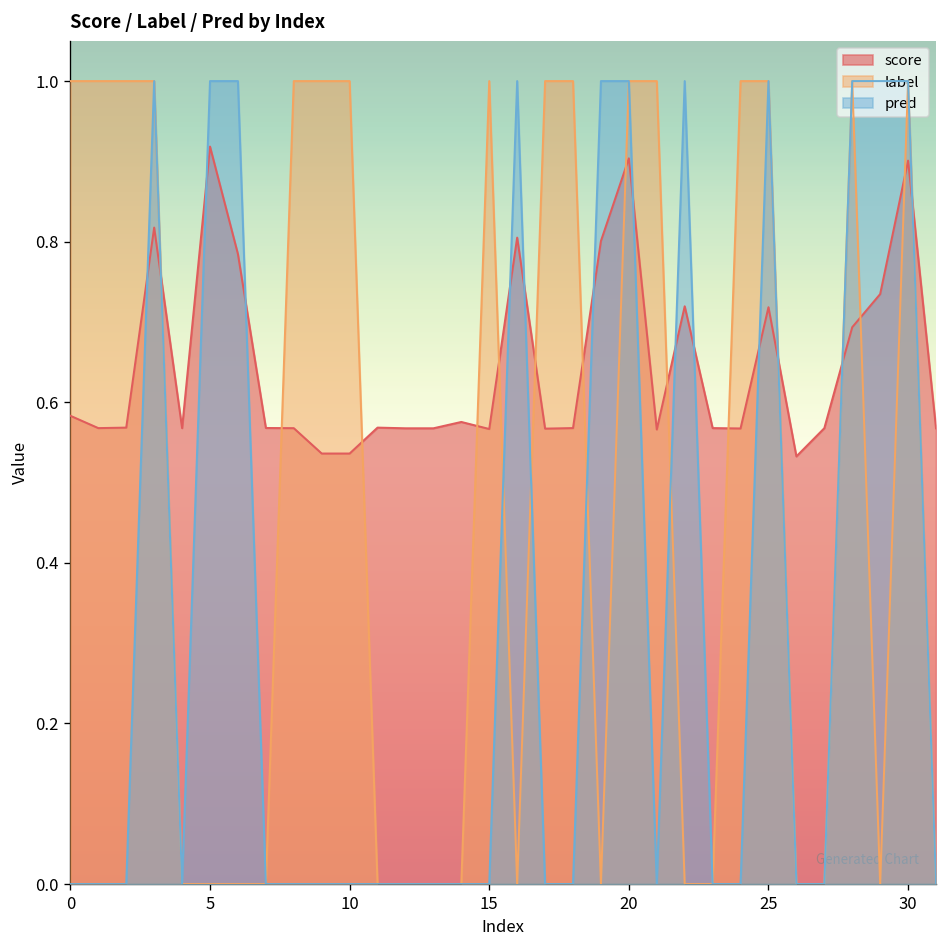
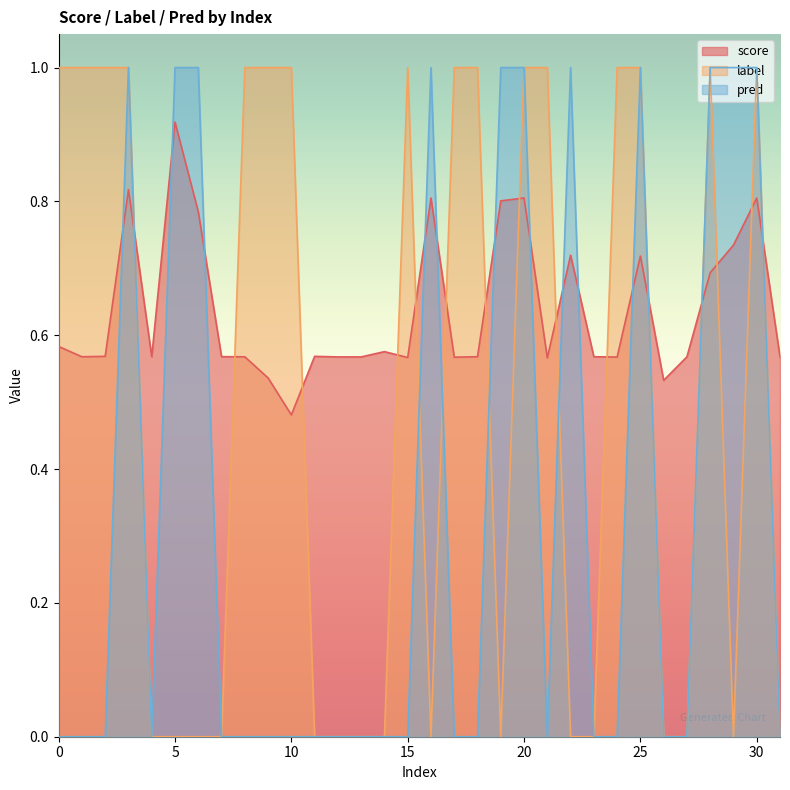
  {
    "score": {
      "0": 0.58,
      "5": 0.92,
-     "10": 0.54,
+     "10": 0.48,
      "15": 0.57,
-     "20": 0.90,
+     "20": 0.81,
      "25": 0.72,
-     "30": 0.90
+     "30": 0.81
    },
    "label": {
      "0": 1.00,
      "5": 0.00,
      "10": 1.00,
      "15": 1.00
    },
    "pred": {
      "0": 0.00,
      "5": 1.00,
      "10": 0.00,
      "15": 0.00
    }
  }
